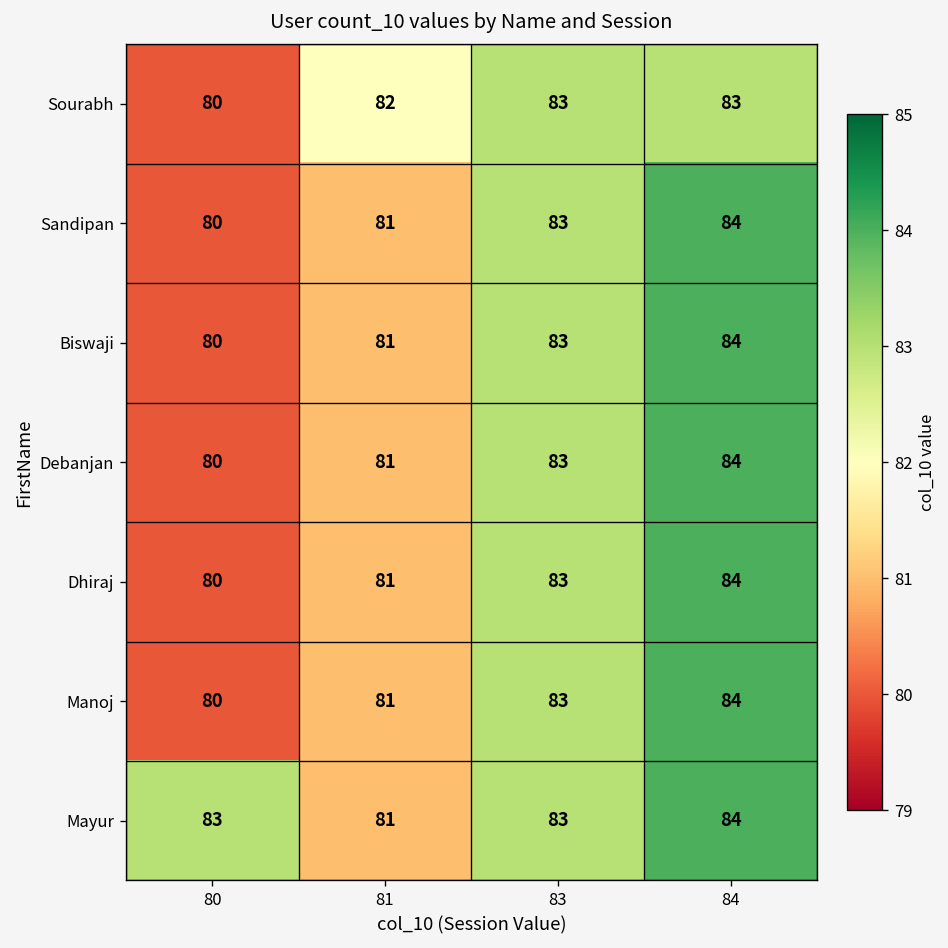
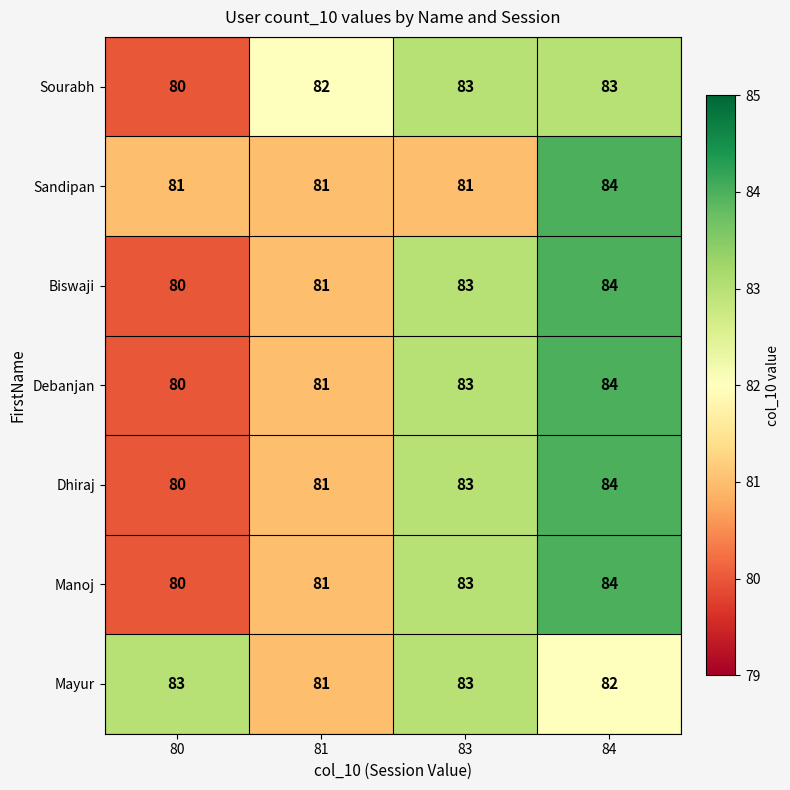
  {
    "Sourabh": {
      "80": 80,
      "81": 82,
      "83": 83,
      "84": 83
    },
    "Sandipan": {
-     "80": 80,
+     "80": 81,
      "81": 81,
-     "83": 83,
+     "83": 81,
      "84": 84
    },
    "Biswaji": {
      "80": 80,
      "81": 81,
      "83": 83,
      "84": 84
    },
    "Debanjan": {
      "80": 80,
      "81": 81,
      "83": 83,
      "84": 84
    },
    "Dhiraj": {
      "80": 80,
      "81": 81,
      "83": 83,
      "84": 84
    },
    "Manoj": {
      "80": 80,
      "81": 81,
      "83": 83,
      "84": 84
    },
    "Mayur": {
      "80": 83,
      "81": 81,
      "83": 83,
-     "84": 84
+     "84": 82
    }
  }
